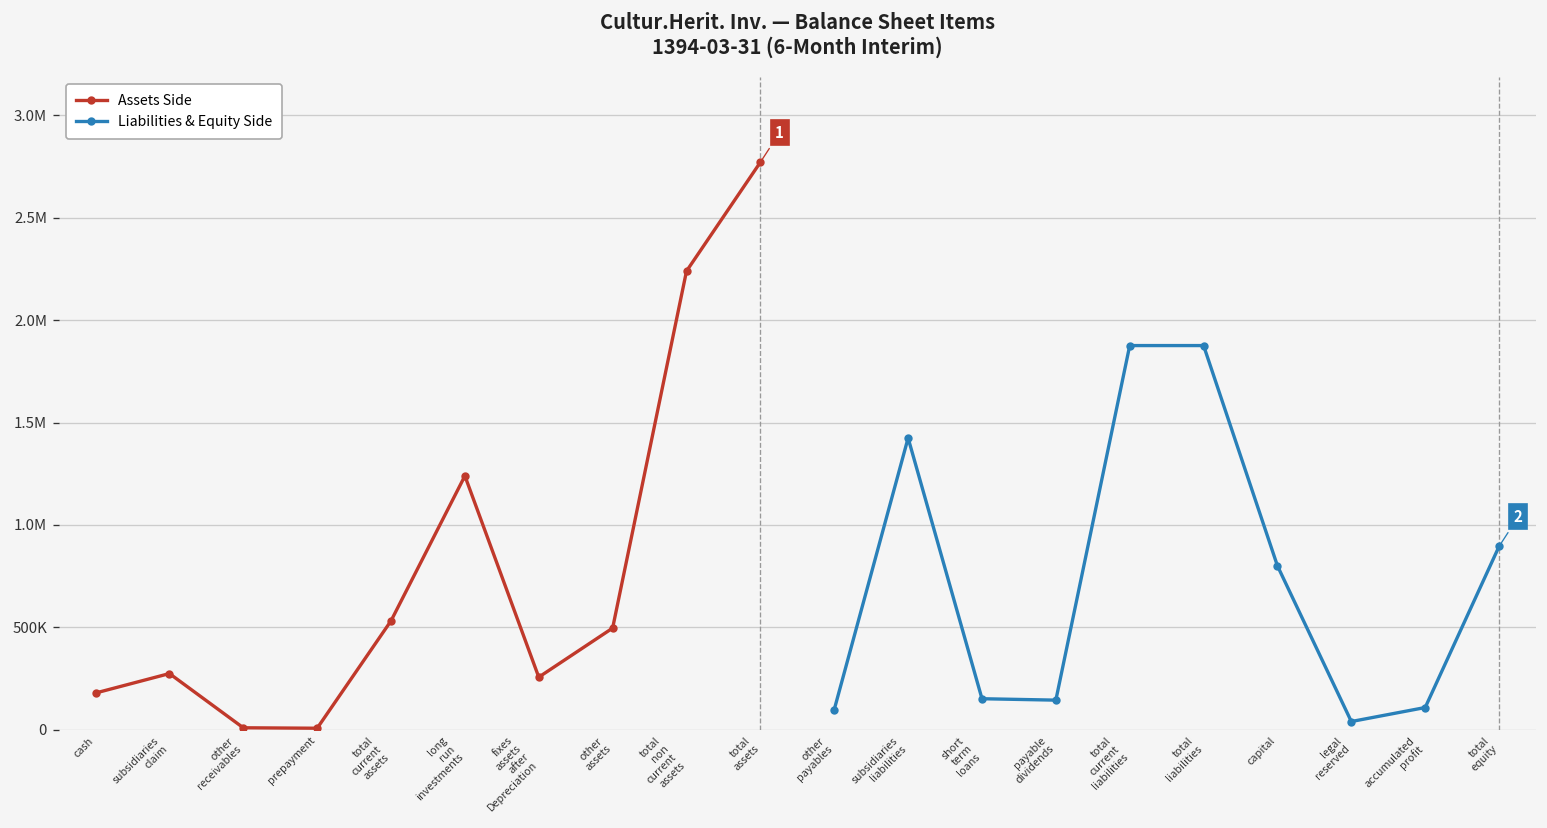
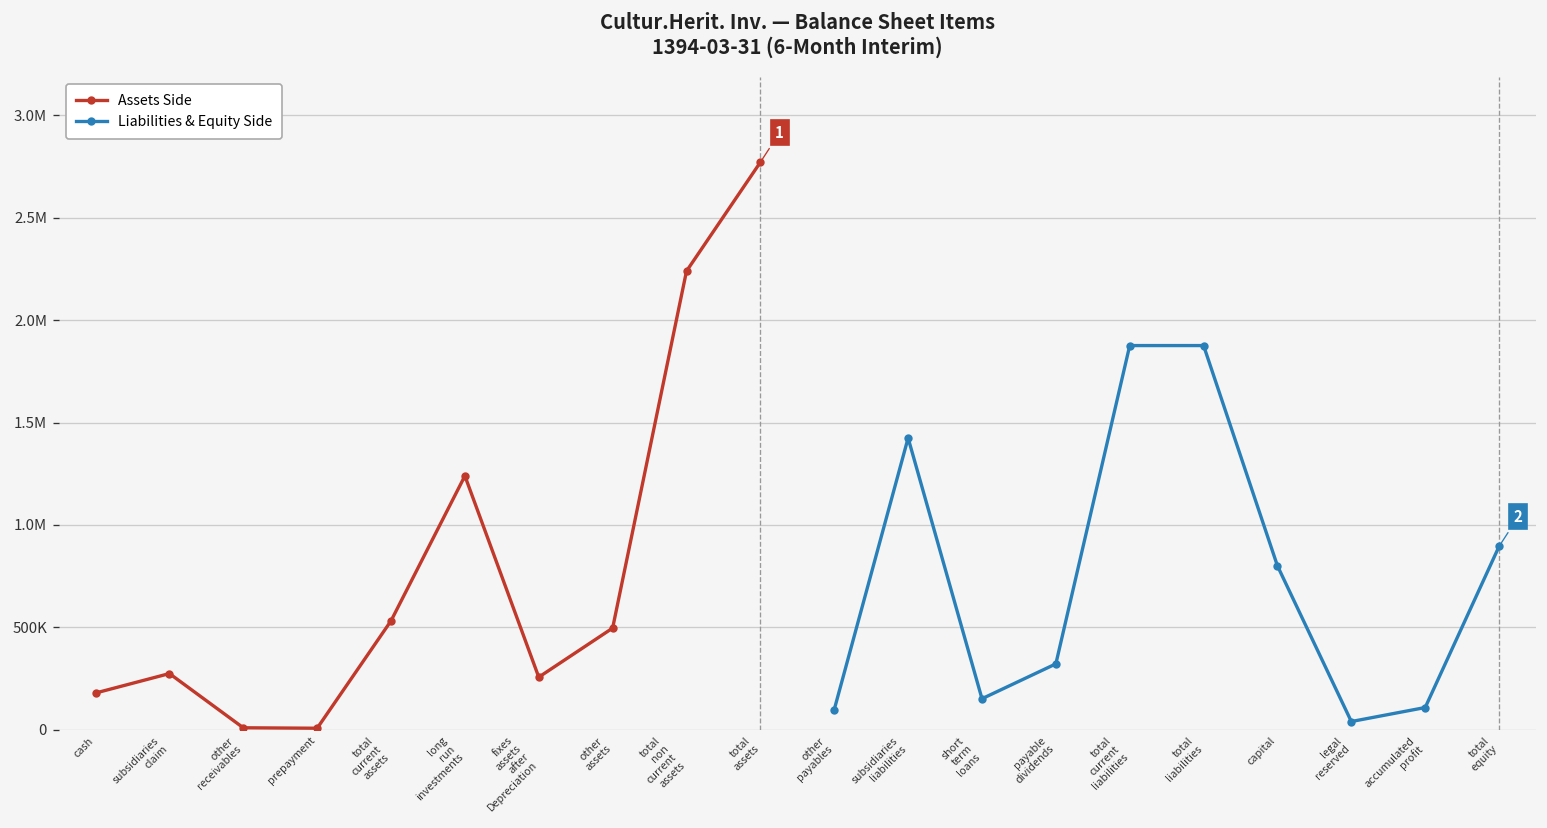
  {
    "Assets Side": {
      "cash": 180000,
      "subsidiaries claim": 270000,
      "other receivables": 10000,
      "prepayment": 10000,
      "total current assets": 530000,
      "long run investments": 1240000,
      "fixes assets after Depreciation": 260000,
      "other assets": 500000,
      "total non current assets": 2240000,
      "total assets": 2770000
    },
    "Liabilities & Equity Side": {
      "other payables": 100000,
      "subsidiaries liabilities": 1420000,
      "short term loans": 150000,
-     "payable dividends": 140000,
+     "payable dividends": 320000,
      "total current liabilities": 1880000,
      "total liabilities": 1880000,
      "capital": 800000,
      "legal reserved": 40000,
      "accumulated profit": 110000,
      "total equity": 900000
    }
  }
